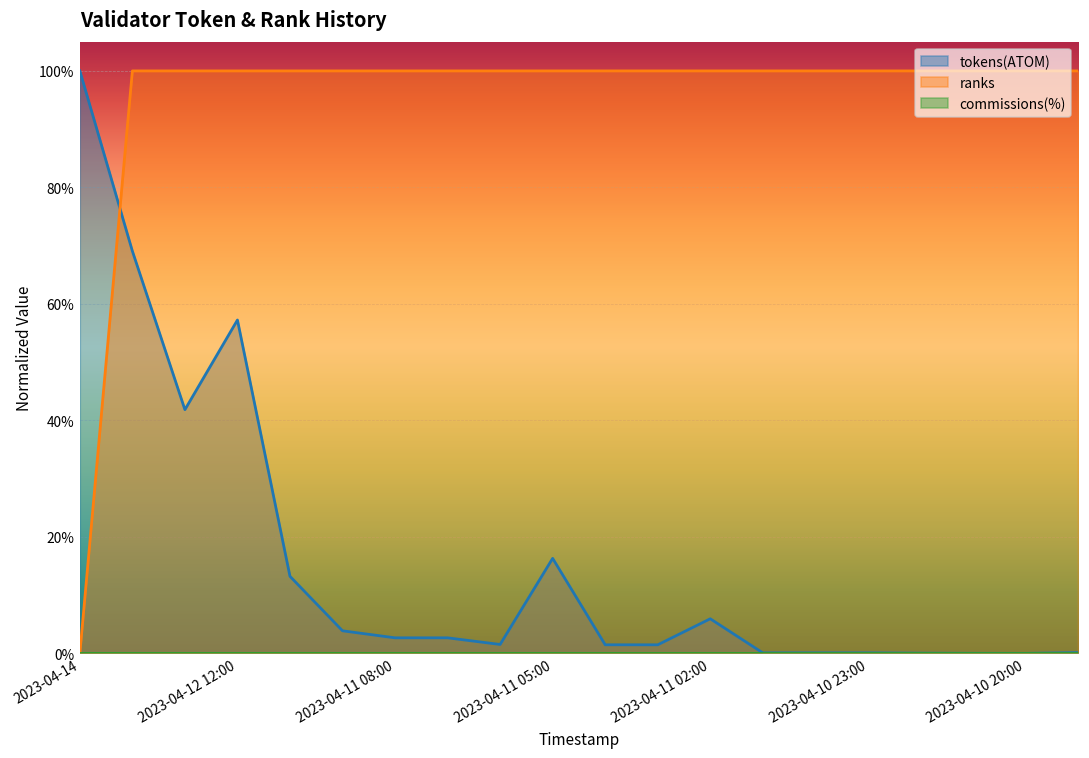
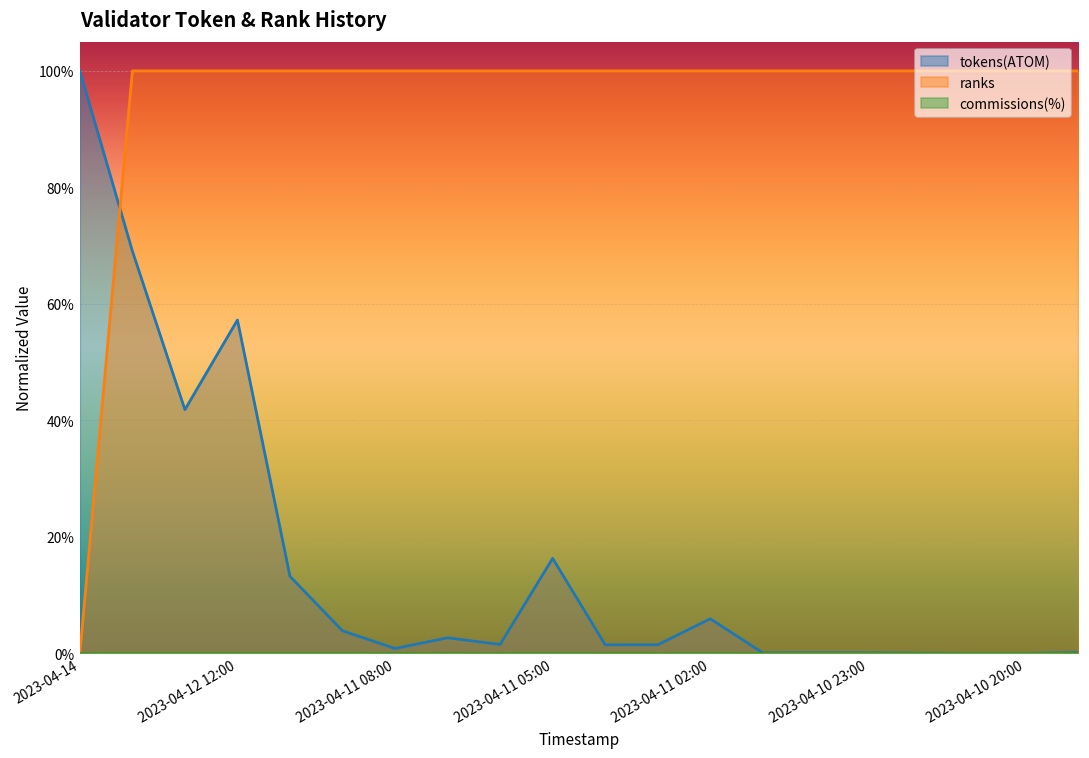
  {
    "tokens(ATOM)": {
      "2023-04-14": "100%",
      "2023-04-12 12:00": "57%",
-     "2023-04-11 08:00": "3%",
+     "2023-04-11 08:00": "1%",
      "2023-04-11 05:00": "16%",
      "2023-04-11 02:00": "6%"
    },
    "ranks": {
      "2023-04-12 12:00": "100%",
      "2023-04-11 08:00": "100%",
      "2023-04-11 05:00": "100%",
      "2023-04-11 02:00": "100%",
      "2023-04-10 23:00": "100%"
    },
    "commissions(%)": {
      "2023-04-12 12:00": "0%",
      "2023-04-11 08:00": "0%",
      "2023-04-11 05:00": "0%",
      "2023-04-11 02:00": "0%"
    }
  }
